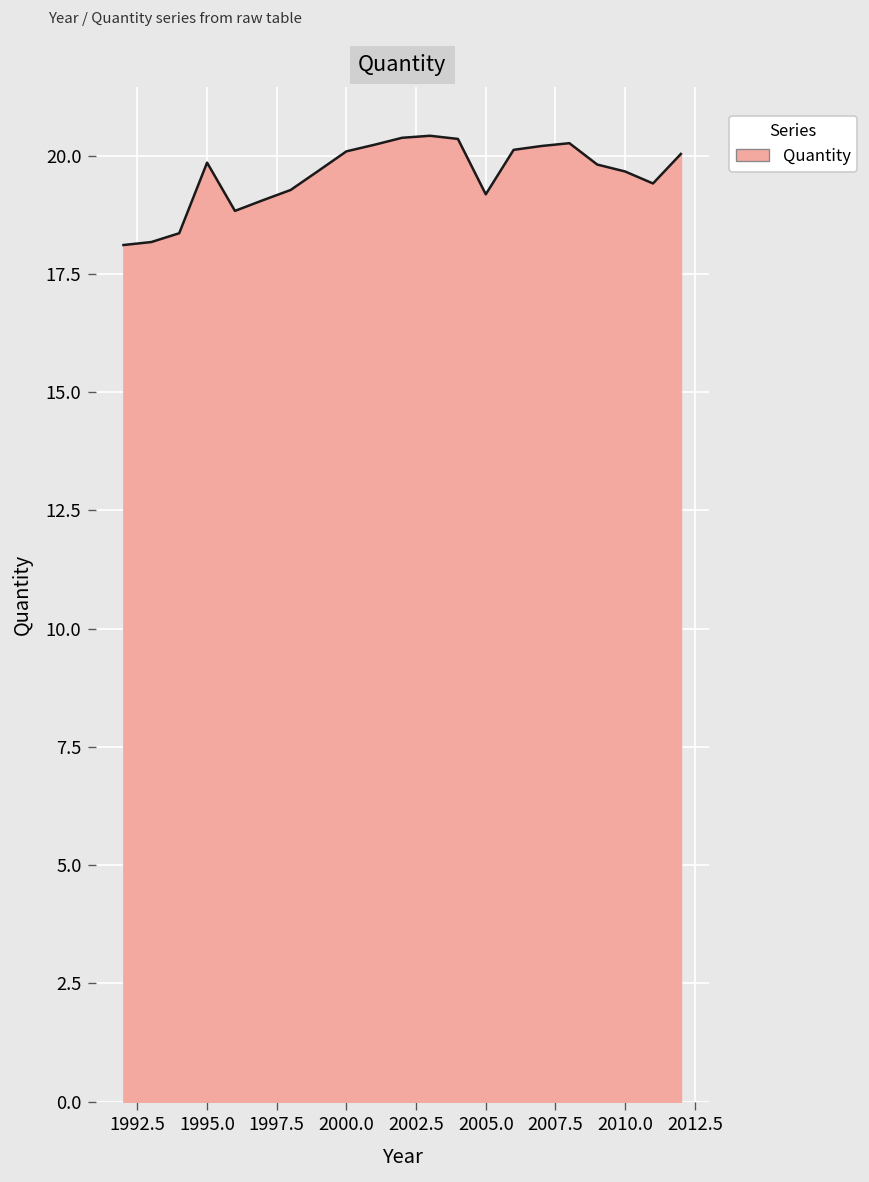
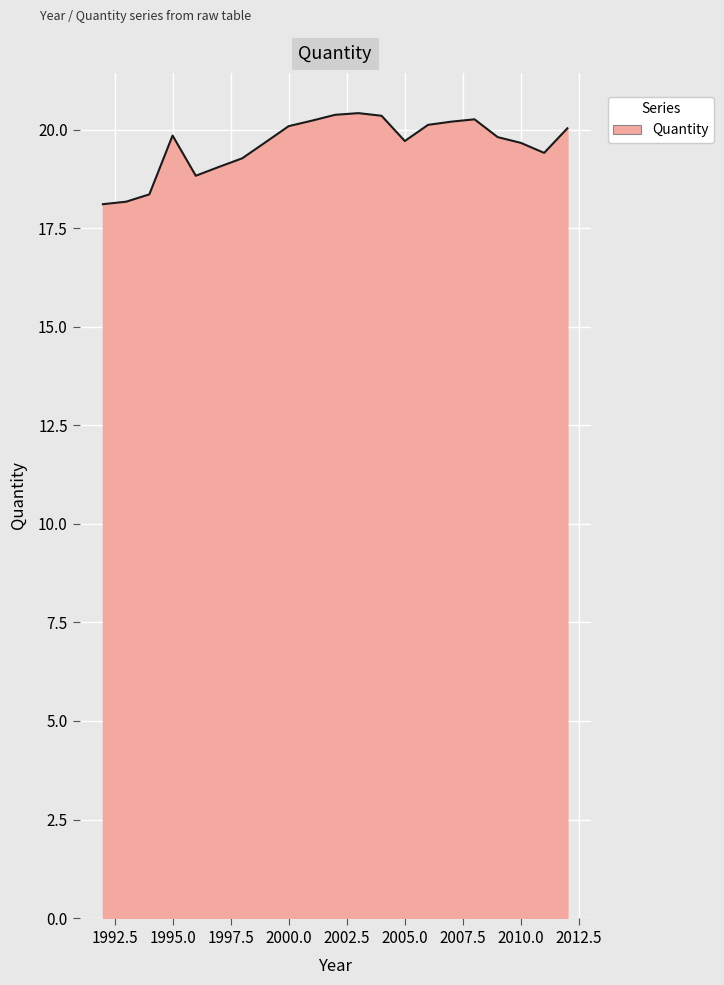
  {
    "1995.0": 19.9,
    "2000.0": 20.1,
-   "2005.0": 19.2,
+   "2005.0": 19.7,
    "2010.0": 19.7
  }
